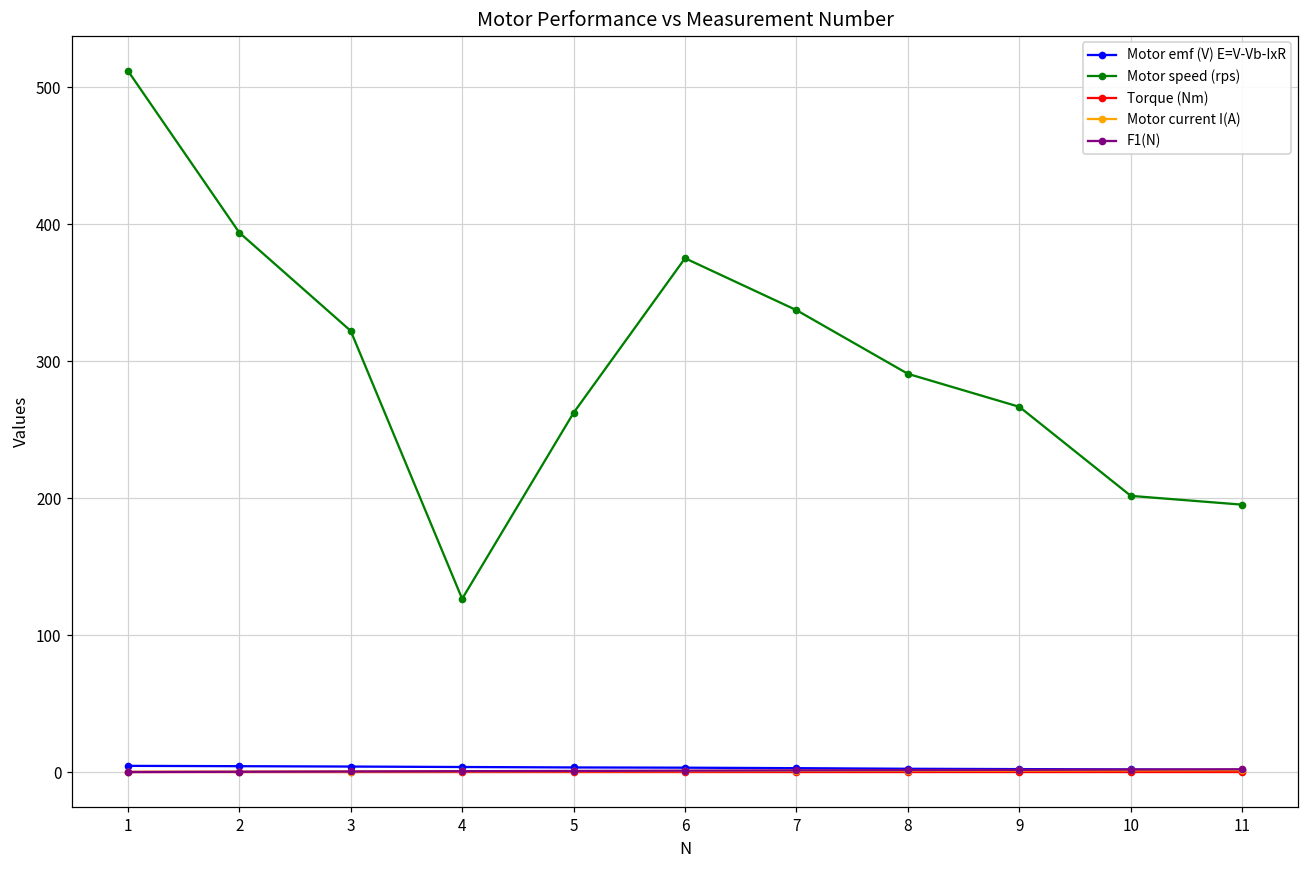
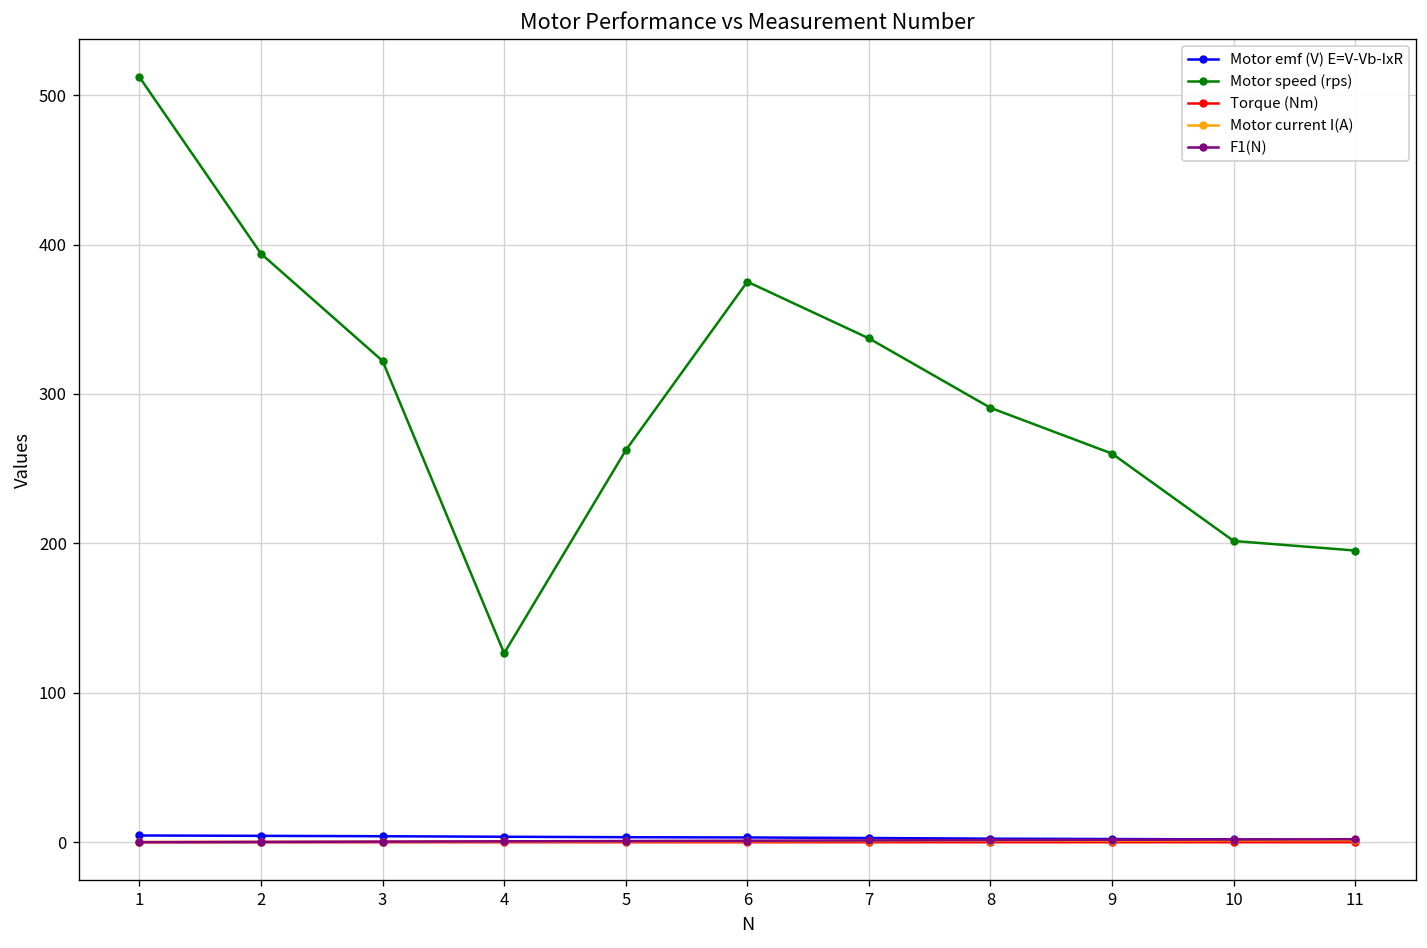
  {
    "Motor emf (V) E=V-Vb-IxR": {
      "1": 5,
      "2": 4,
      "3": 4,
      "4": 4,
      "5": 3,
      "6": 3
    },
    "Motor speed (rps)": {
      "1": 512,
      "2": 394,
      "3": 322,
      "4": 126,
      "5": 262,
      "6": 375,
      "7": 337,
      "8": 291,
-     "9": 267,
+     "9": 260,
      "10": 202,
      "11": 195
    }
  }
